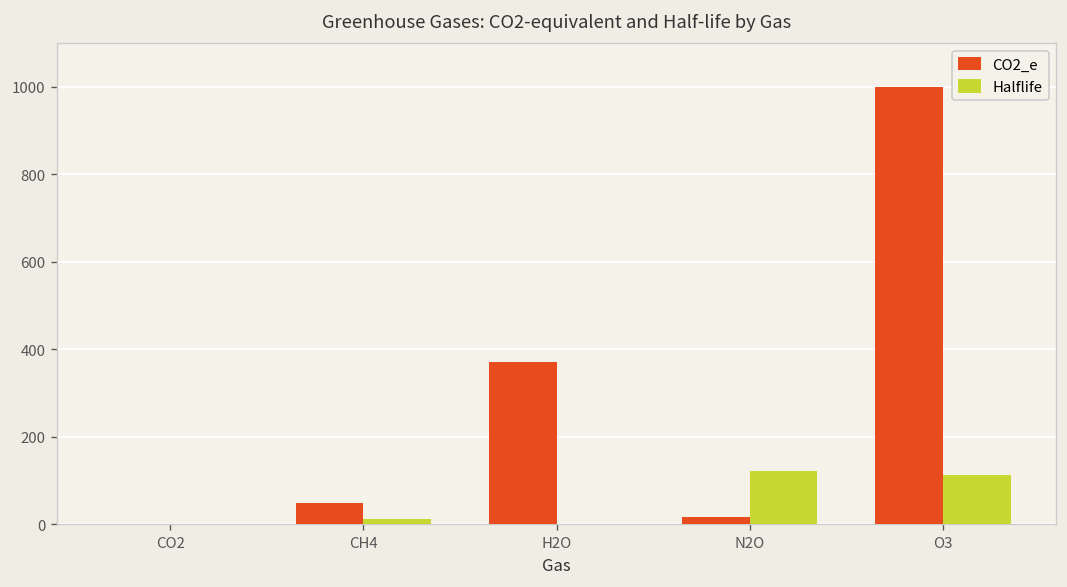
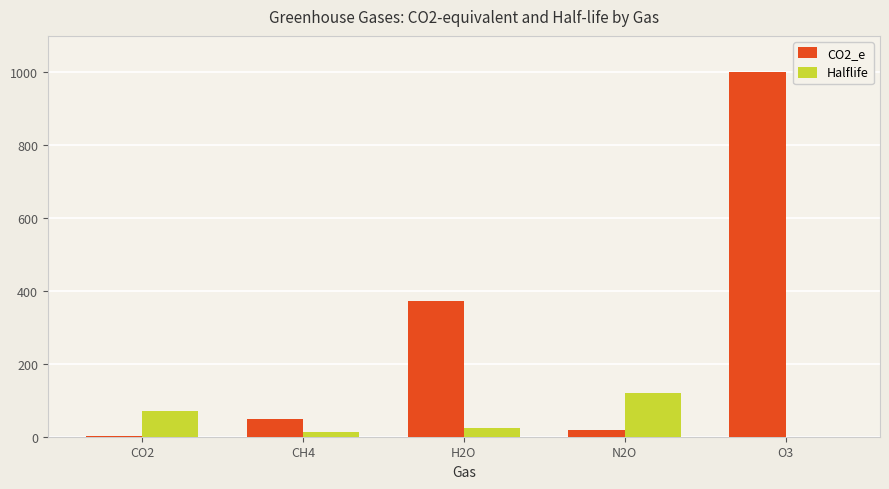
  {
    "CO2_e": {
      "CH4": 50,
      "H2O": 370,
      "N2O": 20,
      "O3": 1000
    },
    "Halflife": {
-     "CO2": 0,
+     "CO2": 70,
      "CH4": 10,
-     "H2O": 0,
+     "H2O": 20,
      "N2O": 120,
-     "O3": 110
+     "O3": 0
    }
  }
